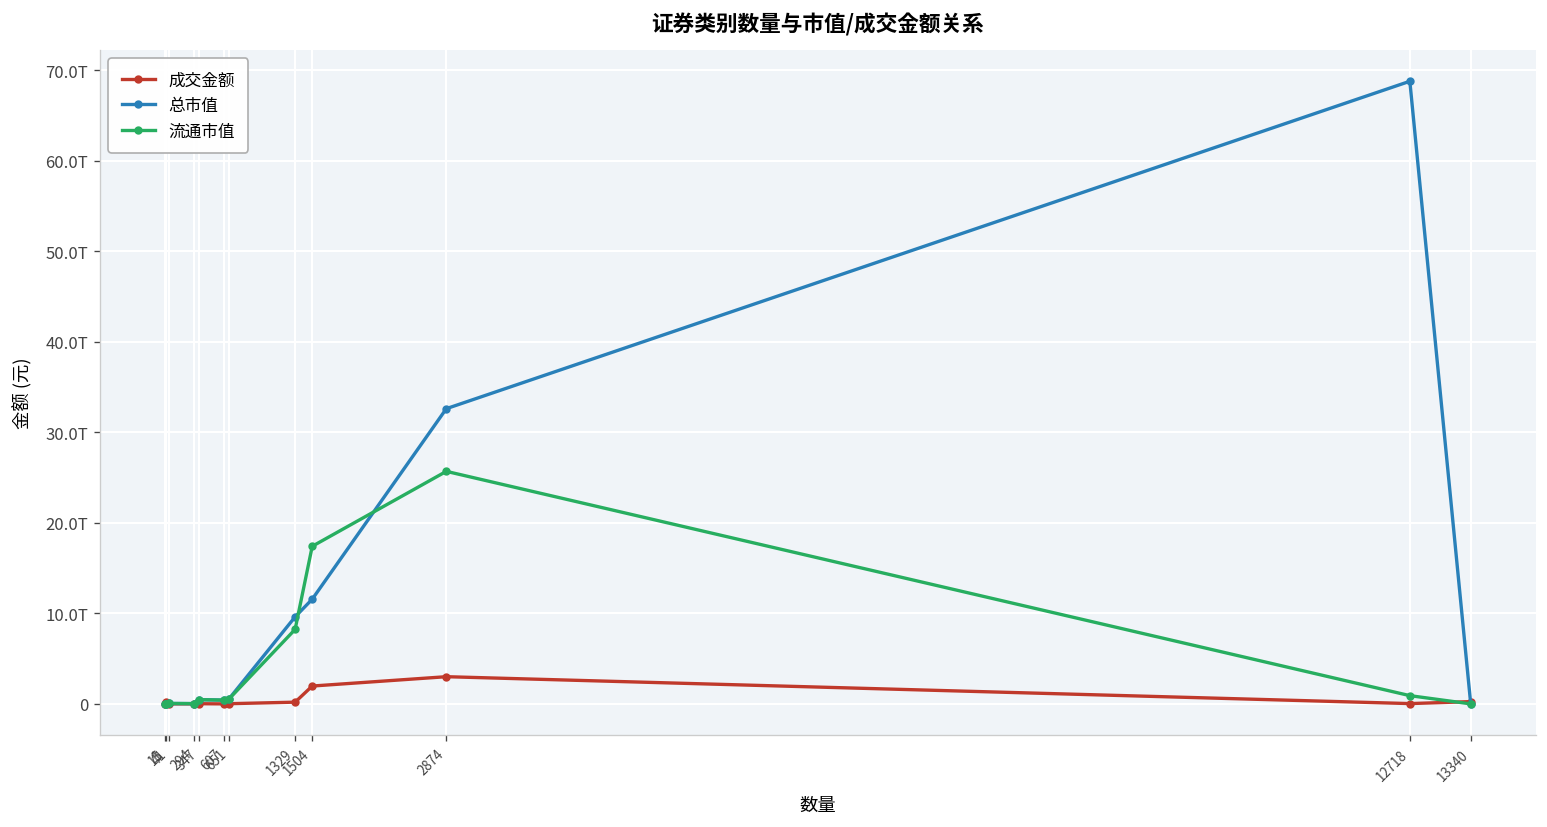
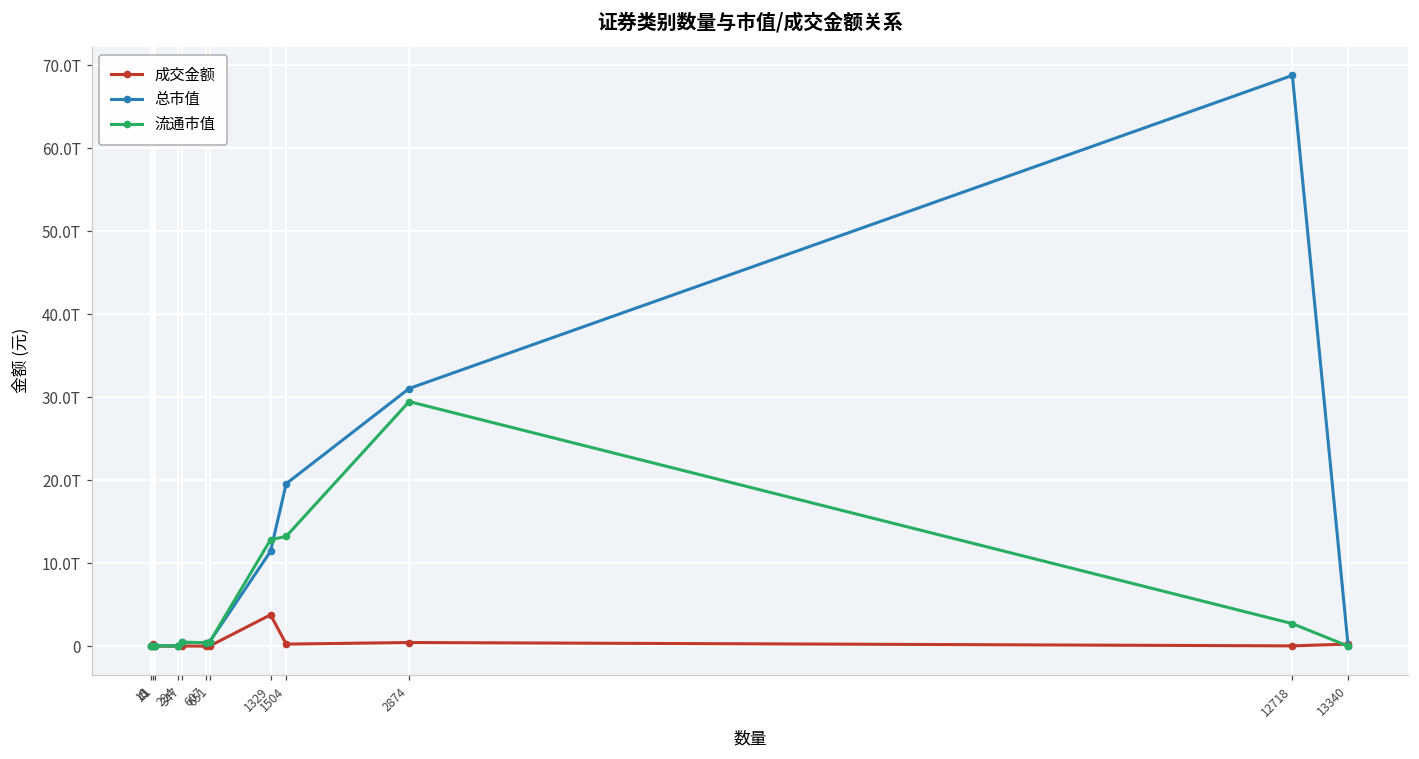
  {
    "成交金额": {
      "347": "0T",
      "607": "0T",
      "651": "0T",
-     "1329": "0T",
-     "1504": "2T",
-     "2874": "3T",
+     "1329": "4T",
+     "1504": "0T",
+     "2874": "0T",
      "12718": "0T"
    },
    "总市值": {
-     "1329": "10T",
-     "1504": "12T",
-     "2874": "33T",
+     "1329": "11T",
+     "1504": "20T",
+     "2874": "31T",
      "12718": "69T"
    },
    "流通市值": {
-     "1329": "8T",
-     "1504": "17T",
-     "2874": "26T",
-     "12718": "1T"
+     "1329": "13T",
+     "1504": "13T",
+     "2874": "29T",
+     "12718": "3T"
    }
  }
